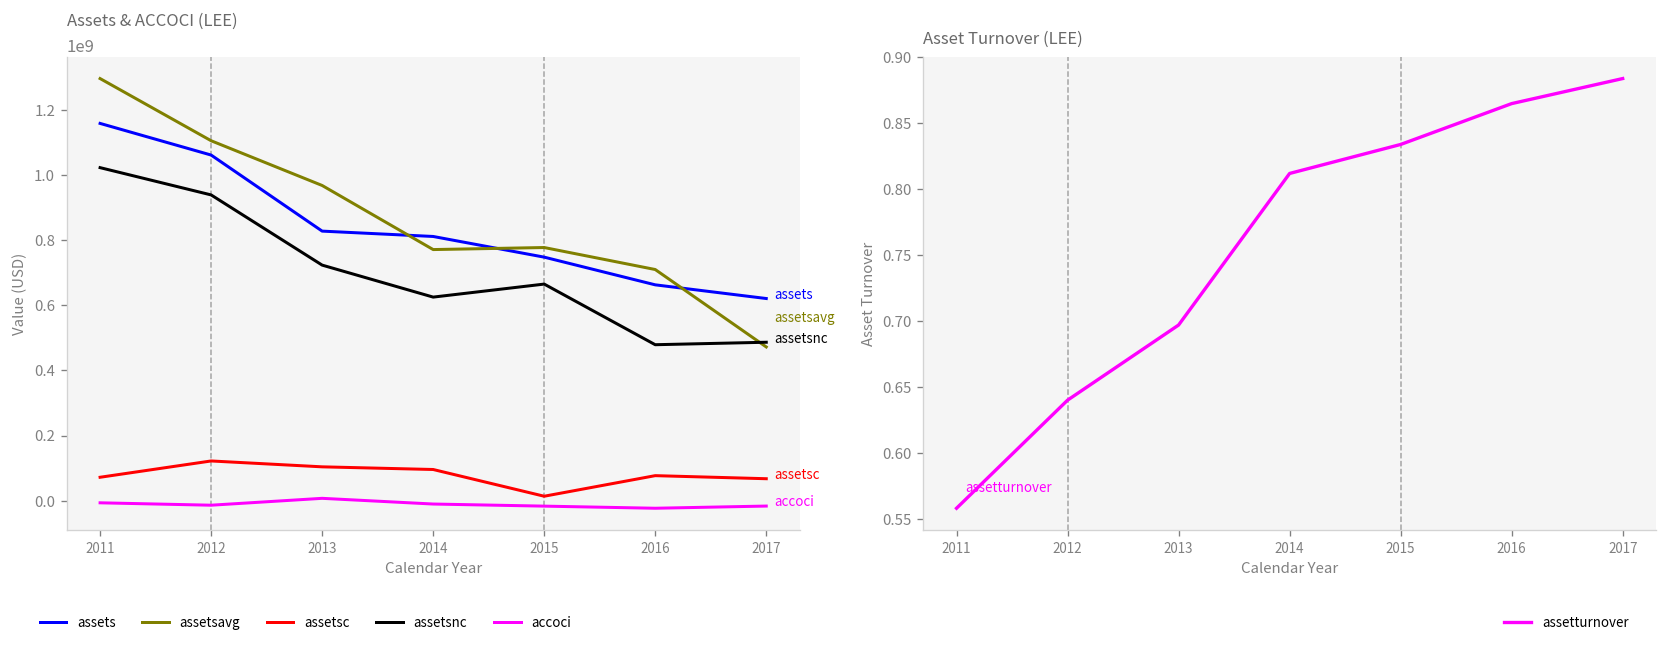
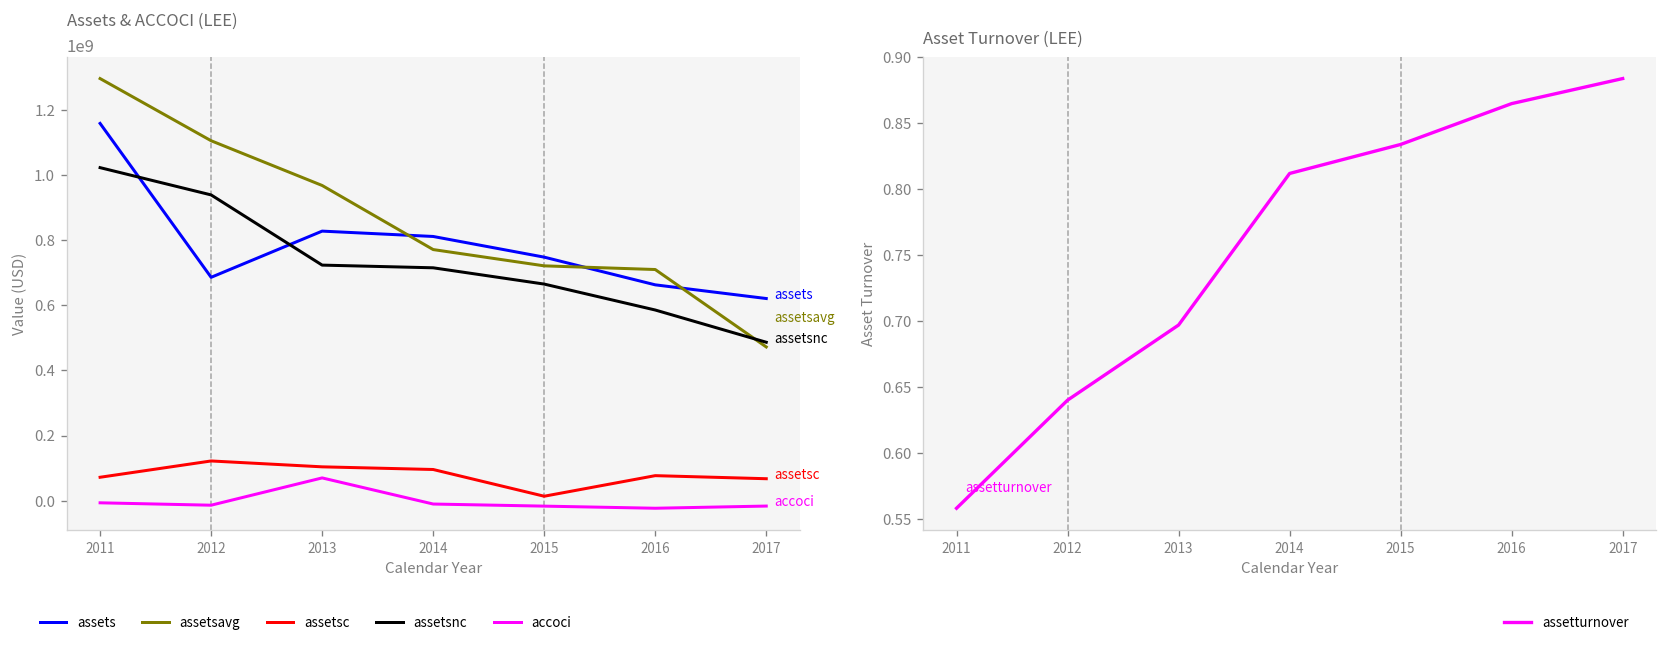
  {
    "Assets & ACCOCI (LEE)": {
      "assets": {
        "2011": 1160000000,
-       "2012": 1060000000,
+       "2012": 690000000,
        "2013": 830000000,
        "2014": 810000000,
        "2015": 750000000,
        "2016": 660000000,
        "2017": 620000000
      },
      "assetsavg": {
        "2011": 1300000000,
        "2012": 1110000000,
        "2013": 970000000,
        "2014": 770000000,
-       "2015": 780000000,
+       "2015": 720000000,
        "2016": 710000000,
        "2017": 470000000
      },
      "assetsc": {
        "2011": 70000000,
        "2012": 120000000,
        "2013": 100000000,
        "2014": 100000000,
        "2015": 10000000,
        "2016": 80000000,
        "2017": 70000000
      },
      "assetsnc": {
        "2011": 1020000000,
        "2012": 940000000,
        "2013": 720000000,
-       "2014": 630000000,
+       "2014": 720000000,
        "2015": 670000000,
-       "2016": 480000000,
+       "2016": 590000000,
        "2017": 490000000
      },
      "accoci": {
        "2011": -10000000,
        "2012": -10000000,
-       "2013": 10000000,
+       "2013": 70000000,
        "2014": -10000000,
        "2015": -20000000,
        "2016": -20000000,
        "2017": -20000000
      }
    },
    "Asset Turnover (LEE)": {
      "2011": 0.558,
      "2012": 0.640,
      "2013": 0.697,
      "2014": 0.812,
      "2015": 0.834,
      "2016": 0.865,
      "2017": 0.884
    }
  }
